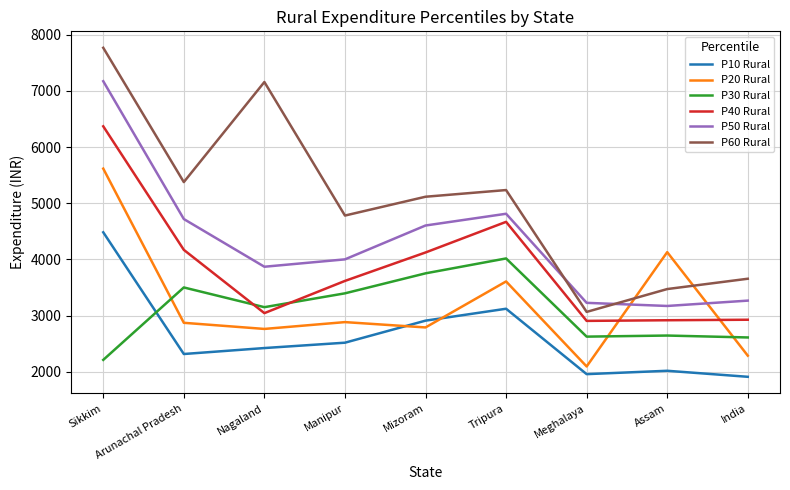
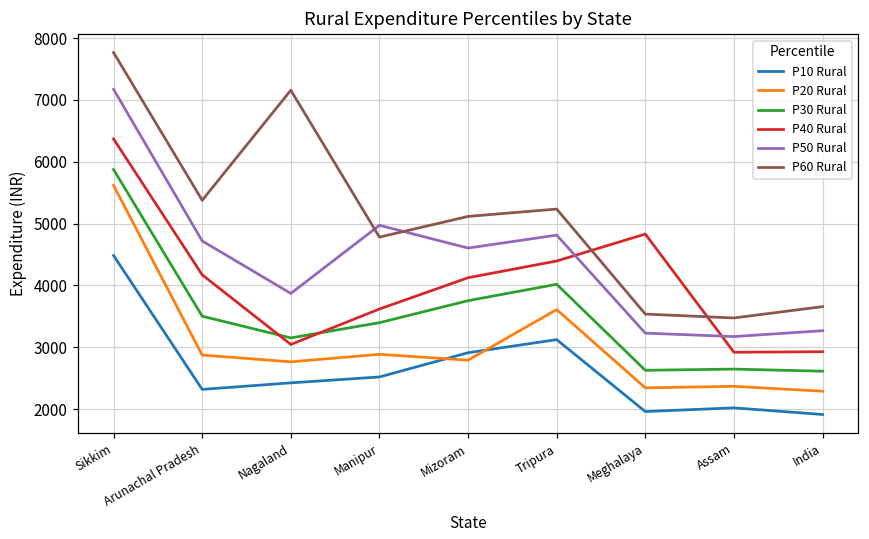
  {
    "P10 Rural": {
      "Sikkim": 4500,
      "Arunachal Pradesh": 2300,
      "Nagaland": 2400,
      "Manipur": 2500,
      "Mizoram": 2900,
      "Tripura": 3100,
      "Meghalaya": 2000,
      "Assam": 2000,
      "India": 1900
    },
    "P20 Rural": {
      "Sikkim": 5600,
      "Arunachal Pradesh": 2900,
      "Nagaland": 2800,
      "Manipur": 2900,
      "Mizoram": 2800,
      "Tripura": 3600,
-     "Meghalaya": 2100,
-     "Assam": 4100,
+     "Meghalaya": 2300,
+     "Assam": 2400,
      "India": 2300
    },
    "P30 Rural": {
-     "Sikkim": 2200,
+     "Sikkim": 5900,
      "Arunachal Pradesh": 3500,
      "Nagaland": 3200,
      "Manipur": 3400,
      "Mizoram": 3800,
      "Tripura": 4000,
      "Meghalaya": 2600,
      "Assam": 2600,
      "India": 2600
    },
    "P40 Rural": {
      "Sikkim": 6400,
      "Arunachal Pradesh": 4200,
      "Nagaland": 3000,
      "Manipur": 3600,
      "Mizoram": 4100,
-     "Tripura": 4700,
-     "Meghalaya": 2900,
+     "Tripura": 4400,
+     "Meghalaya": 4800,
      "Assam": 2900,
      "India": 2900
    },
    "P50 Rural": {
      "Sikkim": 7200,
      "Arunachal Pradesh": 4700,
      "Nagaland": 3900,
-     "Manipur": 4000,
+     "Manipur": 5000,
      "Mizoram": 4600,
      "Tripura": 4800,
      "Meghalaya": 3200,
      "Assam": 3200,
      "India": 3300
    },
    "P60 Rural": {
      "Sikkim": 7800,
      "Arunachal Pradesh": 5400,
      "Nagaland": 7200,
      "Manipur": 4800,
      "Mizoram": 5100,
      "Tripura": 5200,
-     "Meghalaya": 3100,
+     "Meghalaya": 3500,
      "Assam": 3500,
      "India": 3700
    }
  }
